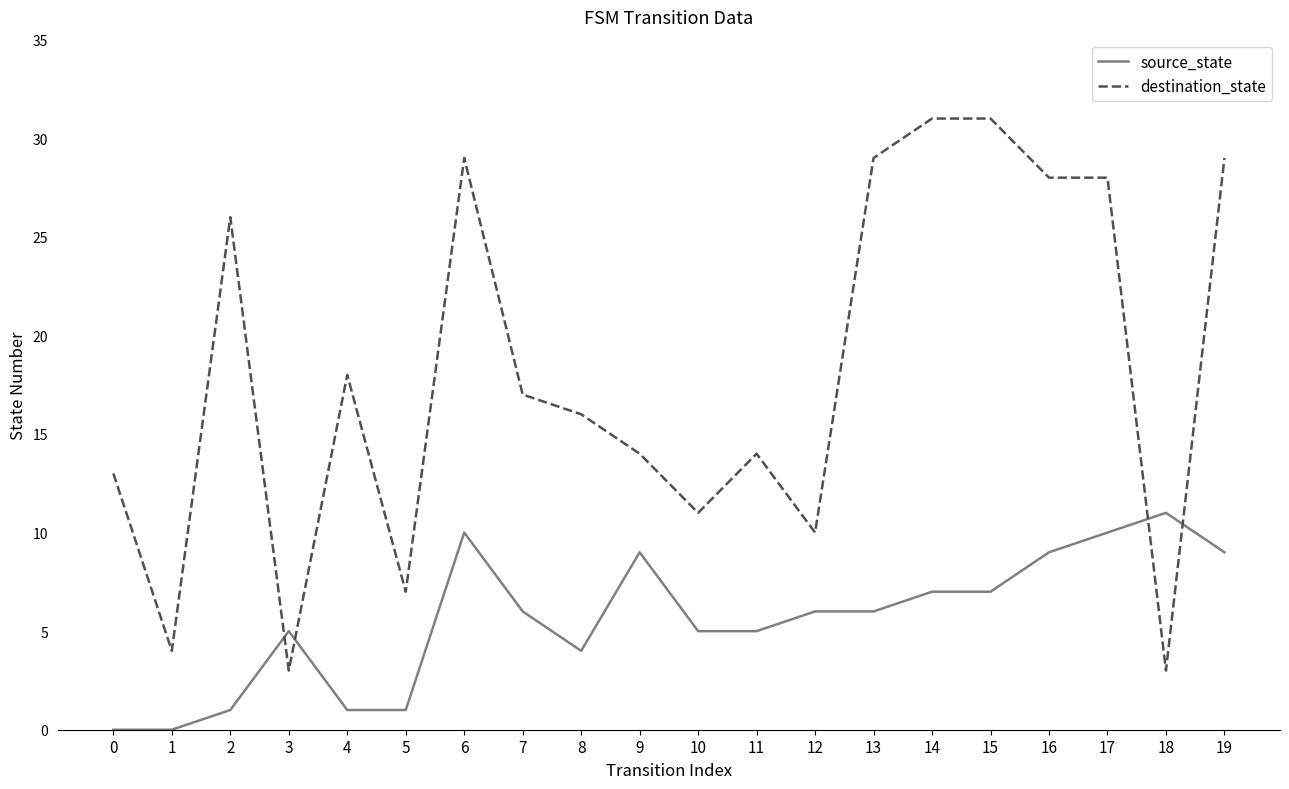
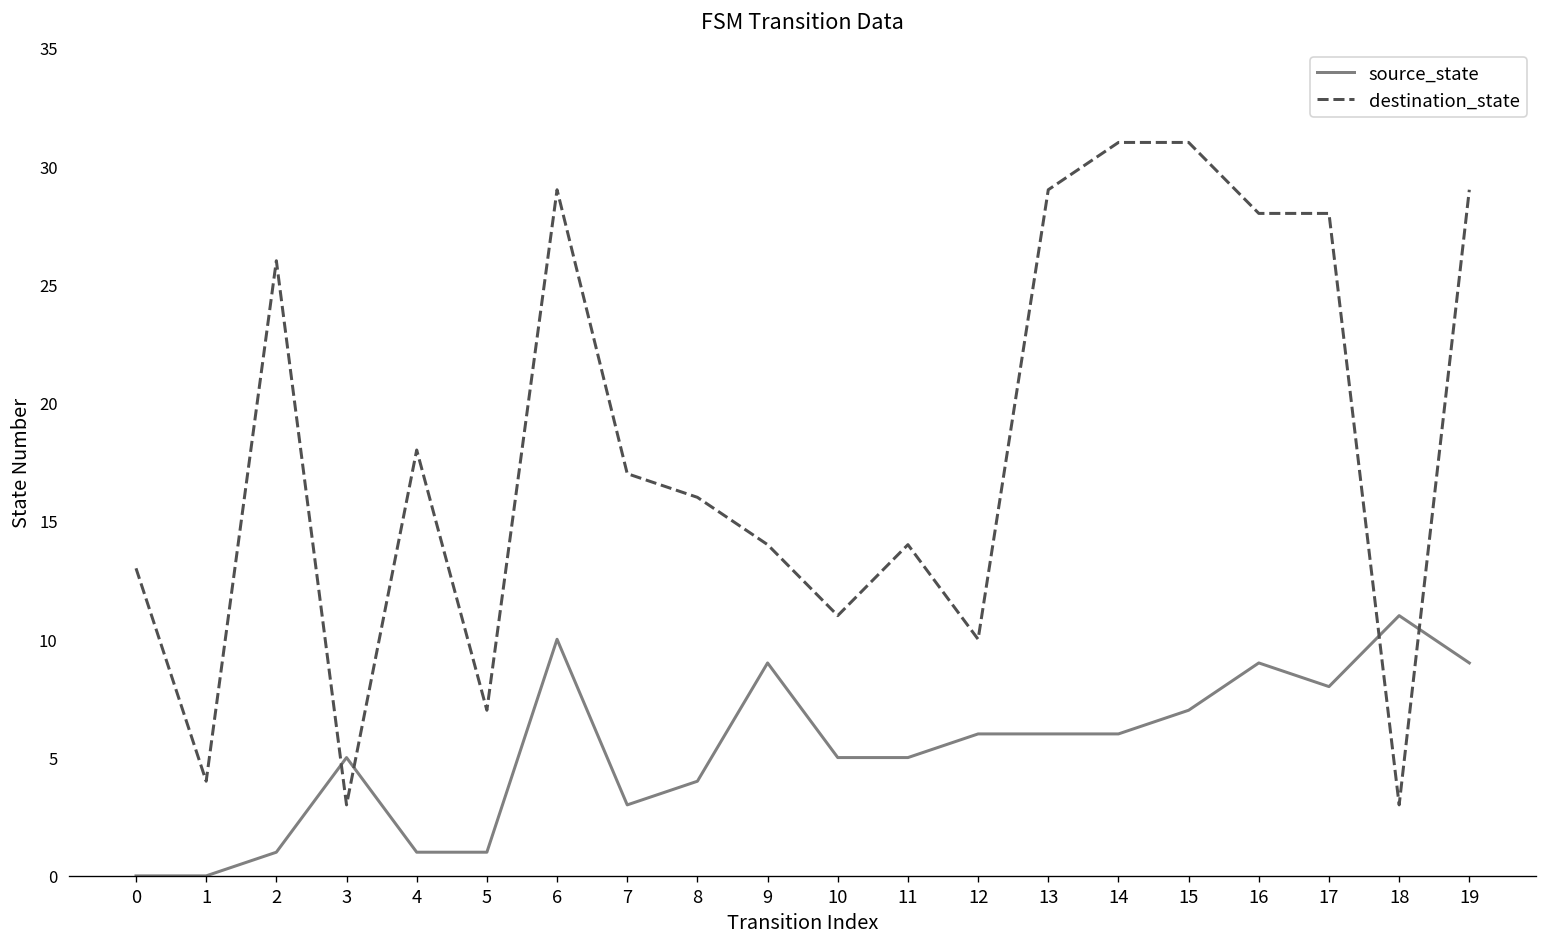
  {
    "source_state": {
      "0": 0,
      "1": 0,
      "2": 1,
      "3": 5,
      "4": 1,
      "5": 1,
      "6": 10,
-     "7": 6,
+     "7": 3,
      "8": 4,
      "9": 9,
      "10": 5,
      "11": 5,
      "12": 6,
      "13": 6,
-     "14": 7,
+     "14": 6,
      "15": 7,
      "16": 9,
-     "17": 10,
+     "17": 8,
      "18": 11,
      "19": 9
    },
    "destination_state": {
      "0": 13,
      "1": 4,
      "2": 26,
      "3": 3,
      "4": 18,
      "5": 7,
      "6": 29,
      "7": 17,
      "8": 16,
      "9": 14,
      "10": 11,
      "11": 14,
      "12": 10,
      "13": 29,
      "14": 31,
      "15": 31,
      "16": 28,
      "17": 28,
      "18": 3,
      "19": 29
    }
  }
